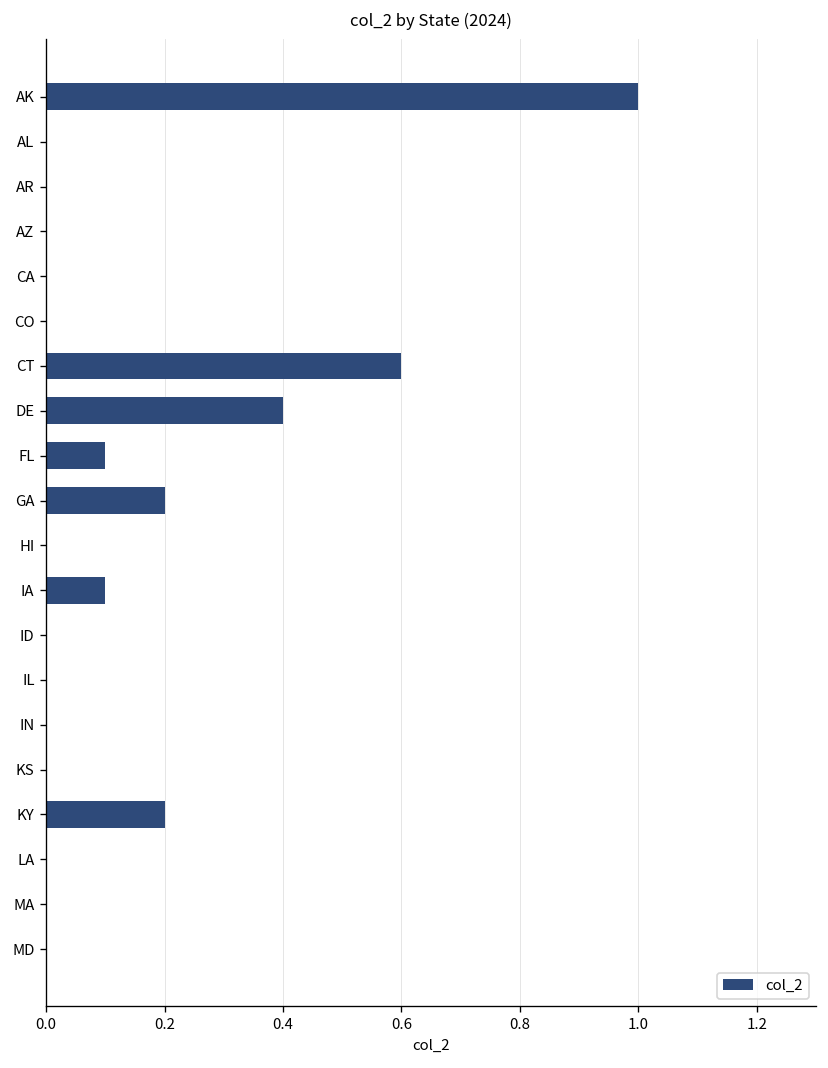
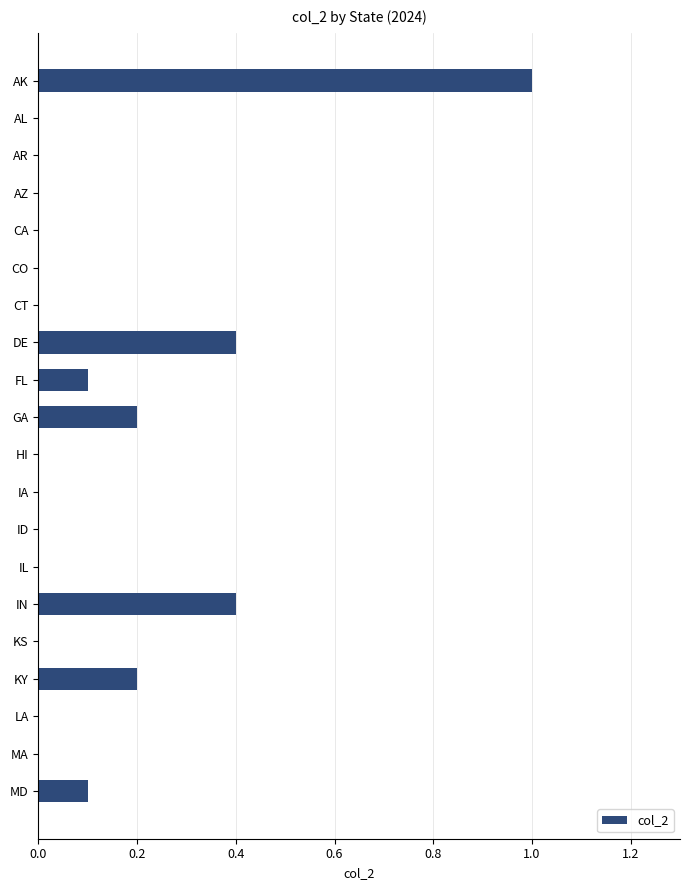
  {
    "AK": 1.0,
    "AL": 0.0,
    "AR": 0.0,
    "AZ": 0.0,
    "CA": 0.0,
    "CO": 0.0,
-   "CT": 0.6,
+   "CT": 0.0,
    "DE": 0.4,
    "FL": 0.1,
    "GA": 0.2,
    "HI": 0.0,
-   "IA": 0.1,
+   "IA": 0.0,
    "ID": 0.0,
    "IL": 0.0,
-   "IN": 0.0,
+   "IN": 0.4,
    "KS": 0.0,
    "KY": 0.2,
    "LA": 0.0,
    "MA": 0.0,
-   "MD": 0.0
+   "MD": 0.1
  }
